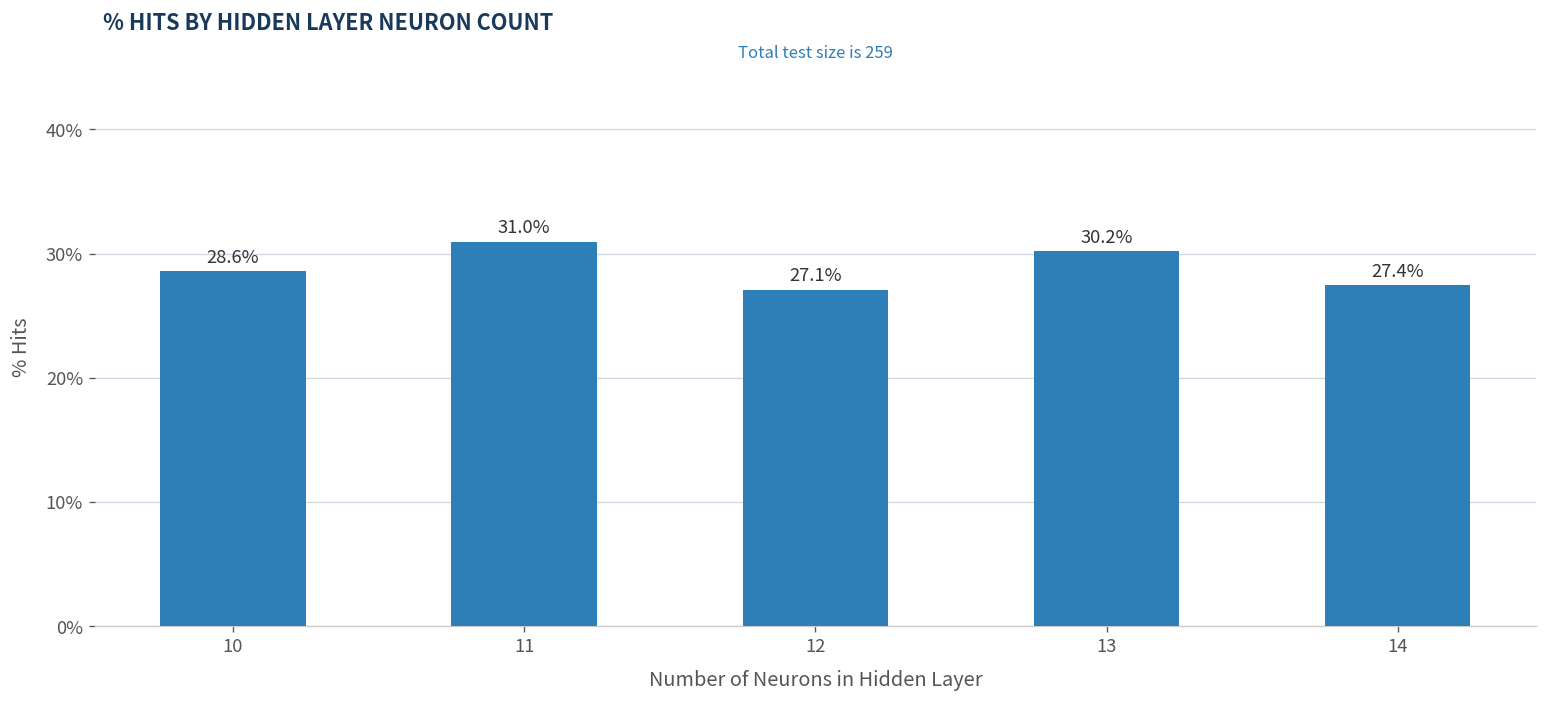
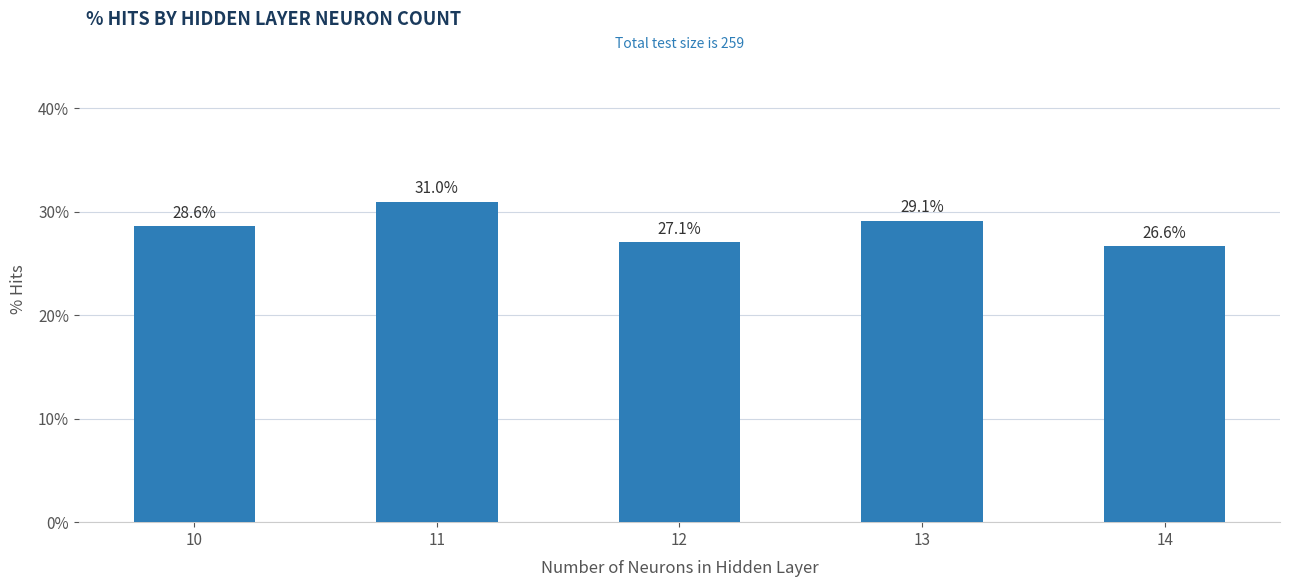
  {
    "10": "28.6%",
    "11": "31.0%",
    "12": "27.1%",
-   "13": "30.2%",
-   "14": "27.4%"
+   "13": "29.1%",
+   "14": "26.6%"
  }
